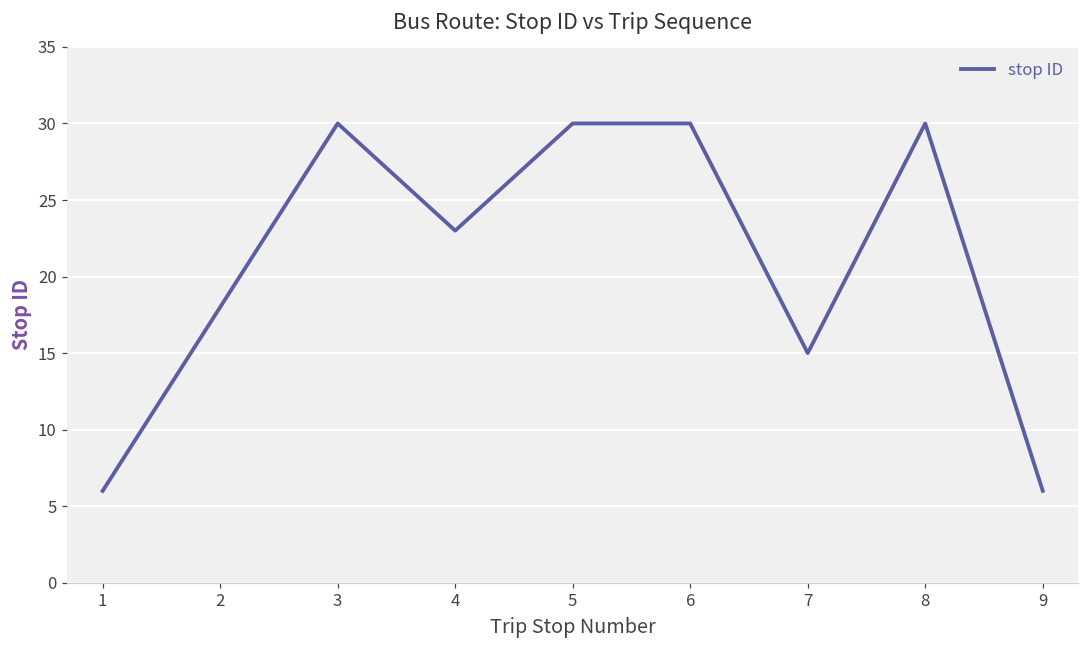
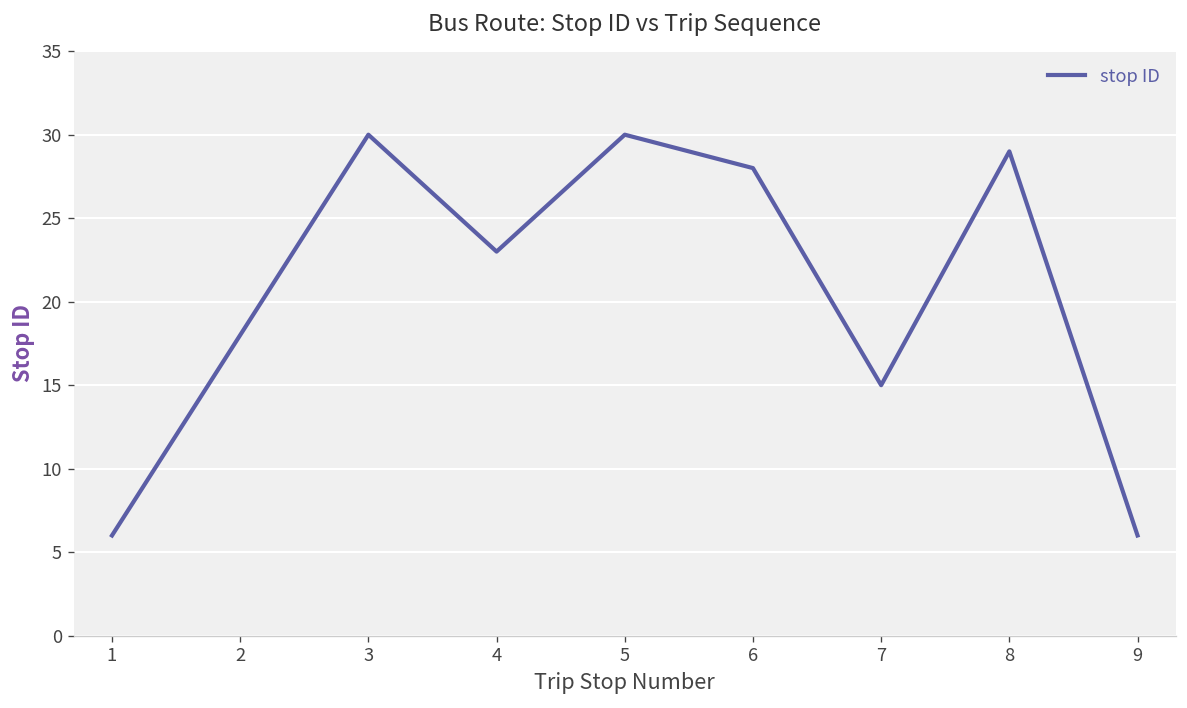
  {
    "1": 6,
    "2": 18,
    "3": 30,
    "4": 23,
    "5": 30,
-   "6": 30,
+   "6": 28,
    "7": 15,
-   "8": 30,
+   "8": 29,
    "9": 6
  }
